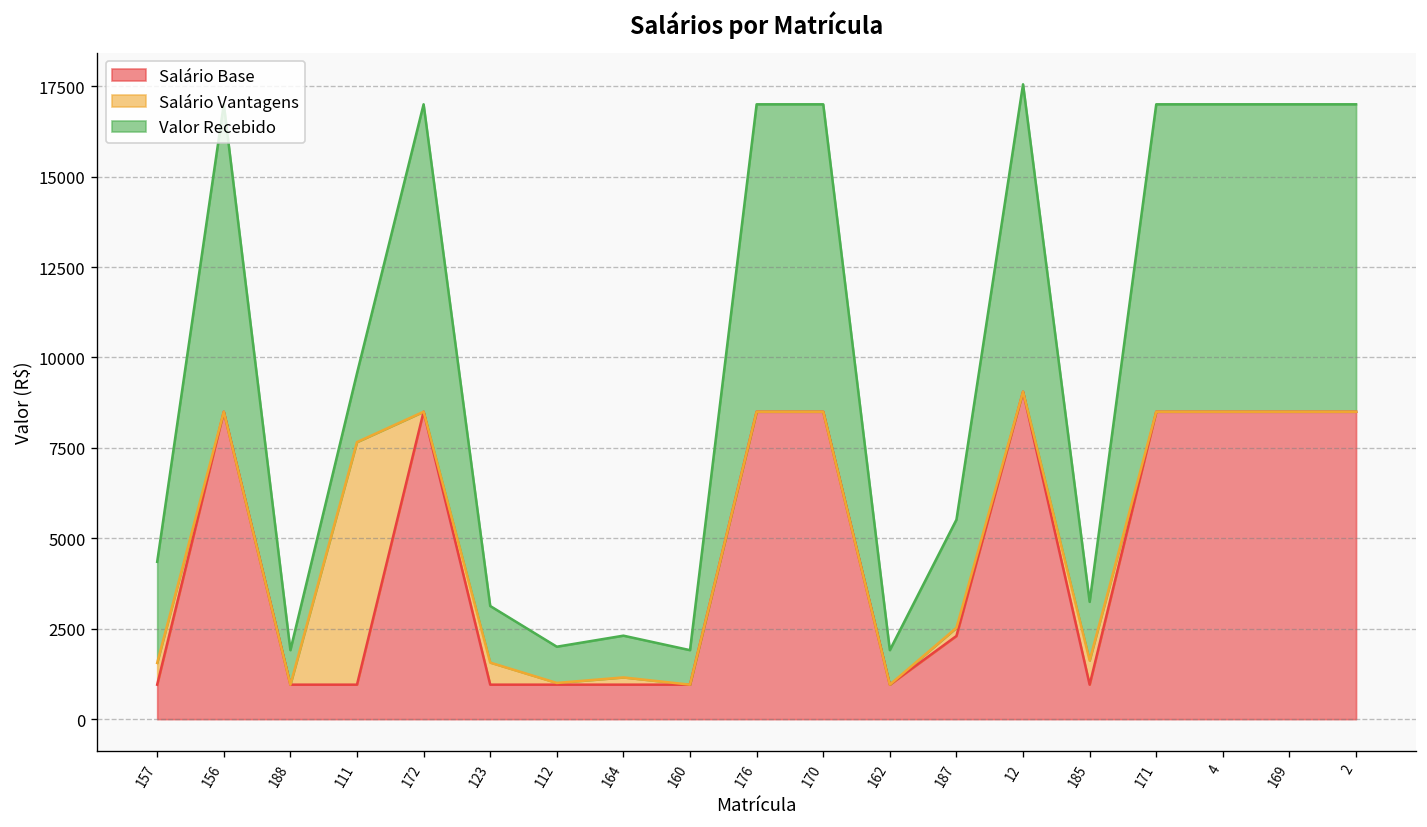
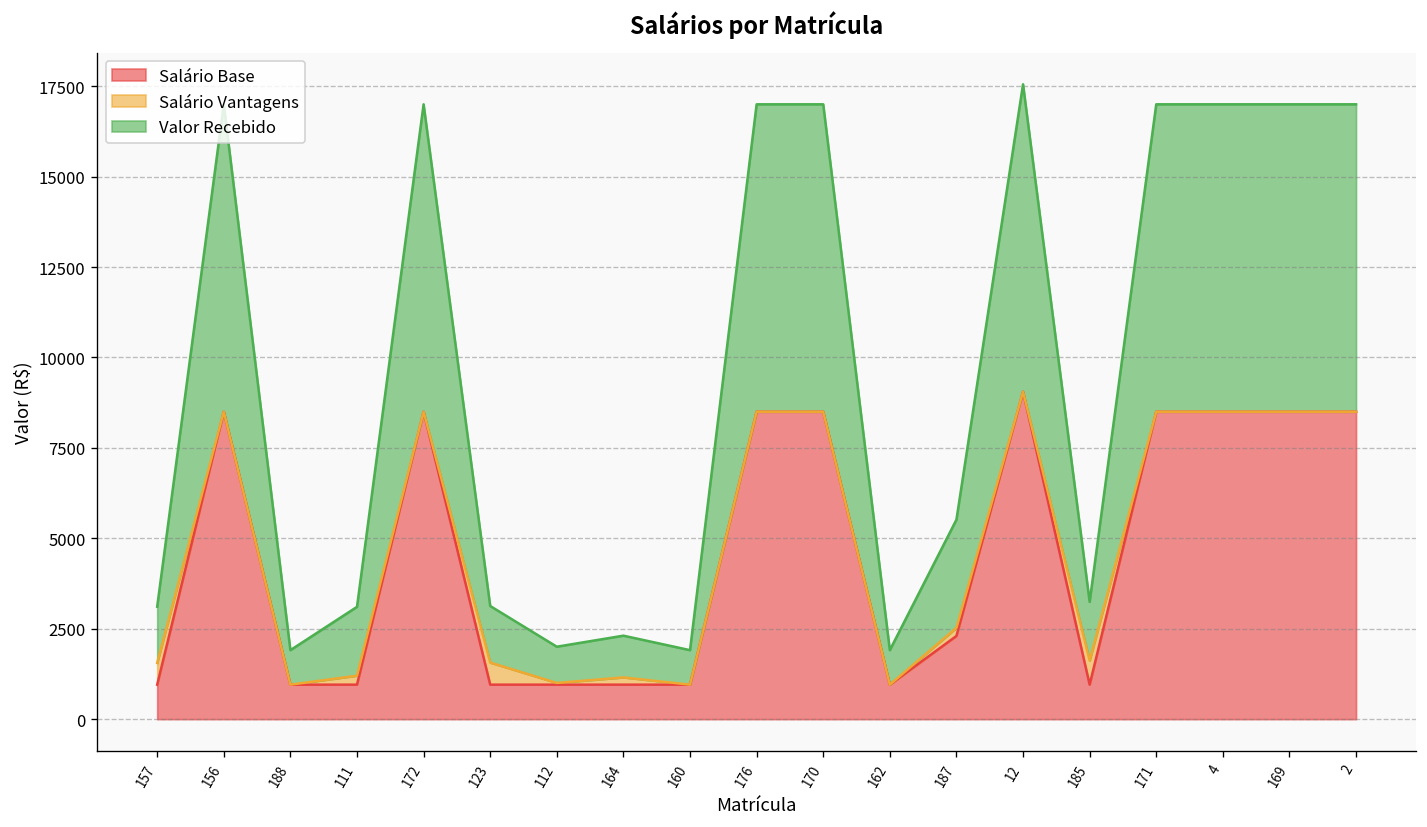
  {
    "Salário Base": {
      "157": 1000,
      "111": 1000,
      "123": 1000,
      "164": 1000,
      "187": 2300,
      "185": 1000
    },
    "Salário Vantagens": {
      "157": 600,
-     "111": 6700,
+     "111": 200,
      "123": 600,
      "164": 200,
      "187": 200,
      "185": 700
    },
    "Valor Recebido": {
-     "157": 2800,
+     "157": 1600,
      "188": 1000,
      "111": 1900,
      "172": 8500,
      "123": 1600,
      "112": 1000,
      "164": 1200,
      "160": 1000,
      "176": 8500,
      "170": 8500,
      "162": 1000,
      "187": 3000,
      "12": 8500,
      "185": 1600,
      "171": 8500,
      "4": 8500,
      "169": 8500,
      "2": 8500
    }
  }
